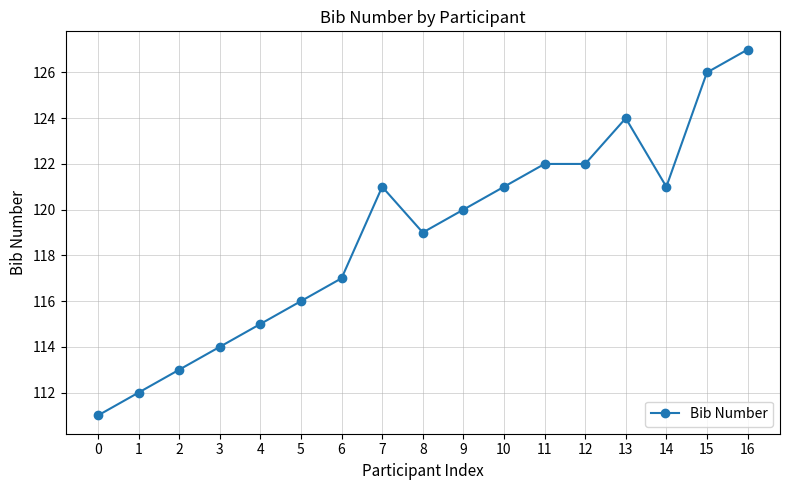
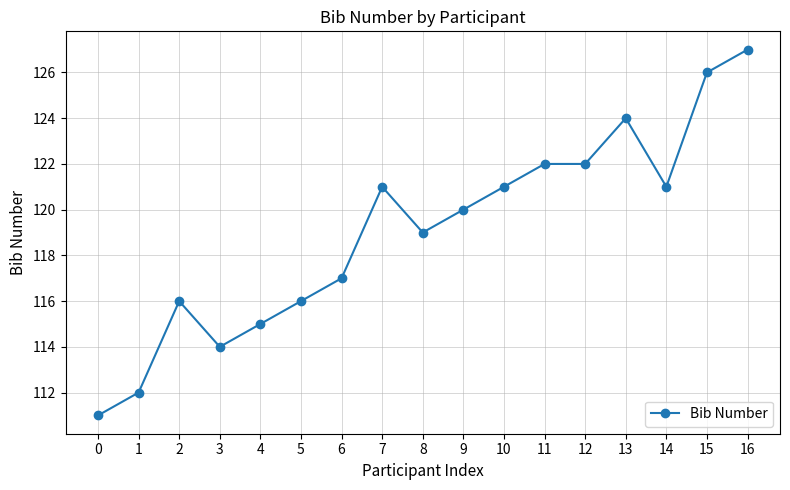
  {
    "0": 111,
    "1": 112,
-   "2": 113,
+   "2": 116,
    "3": 114,
    "4": 115,
    "5": 116,
    "6": 117,
    "7": 121,
    "8": 119,
    "9": 120,
    "10": 121,
    "11": 122,
    "12": 122,
    "13": 124,
    "14": 121,
    "15": 126,
    "16": 127
  }
